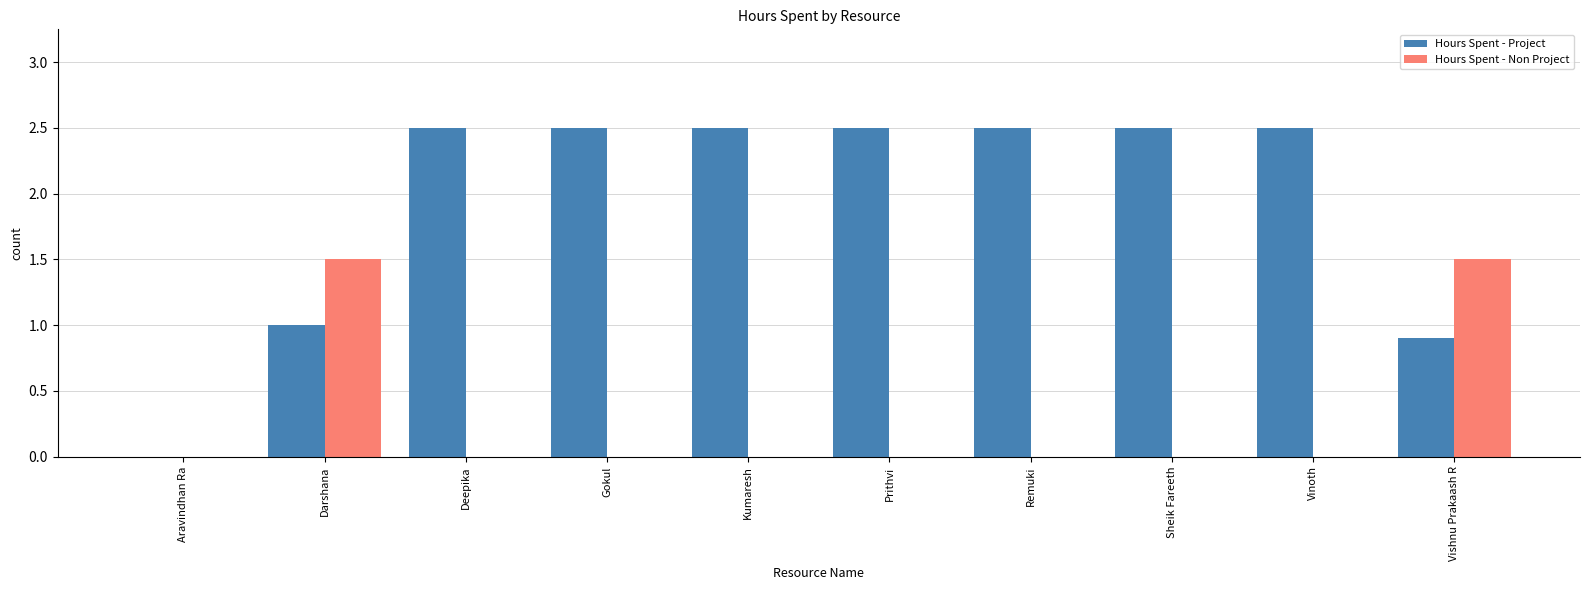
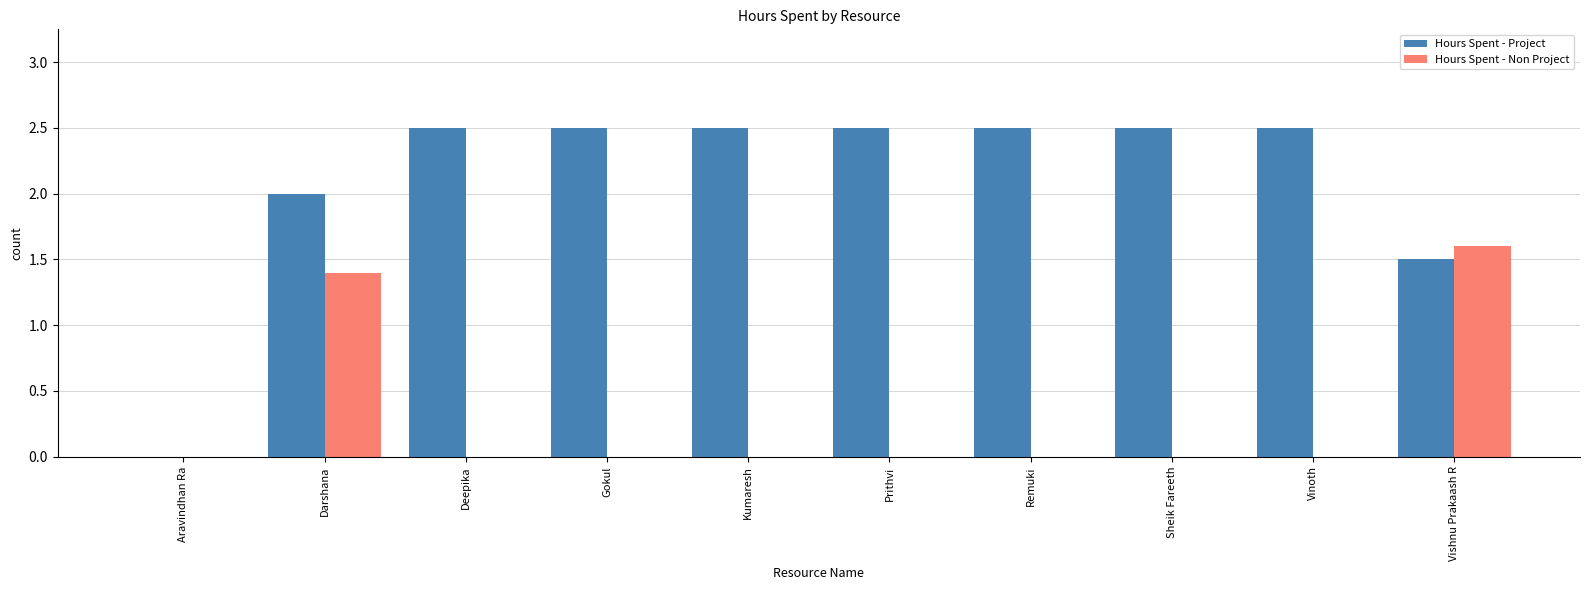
  {
    "Hours Spent - Project": {
      "Aravindhan Ra": 0.0,
-     "Darshana": 1,
+     "Darshana": 2,
      "Deepika": 2.5,
      "Gokul": 2.5,
      "Kumaresh": 2.5,
      "Prithvi": 2.5,
      "Remuki": 2.5,
      "Sheik Fareeth": 2.5,
      "Vinoth": 2.5,
-     "Vishnu Prakaash R": 0.9
+     "Vishnu Prakaash R": 1.5
    },
    "Hours Spent - Non Project": {
      "Aravindhan Ra": 0.0,
-     "Darshana": 1.5,
+     "Darshana": 1.4,
      "Deepika": 0.0,
      "Gokul": 0.0,
      "Kumaresh": 0.0,
      "Prithvi": 0.0,
      "Remuki": 0.0,
      "Sheik Fareeth": 0.0,
      "Vinoth": 0.0,
-     "Vishnu Prakaash R": 1.5
+     "Vishnu Prakaash R": 1.6
    }
  }
